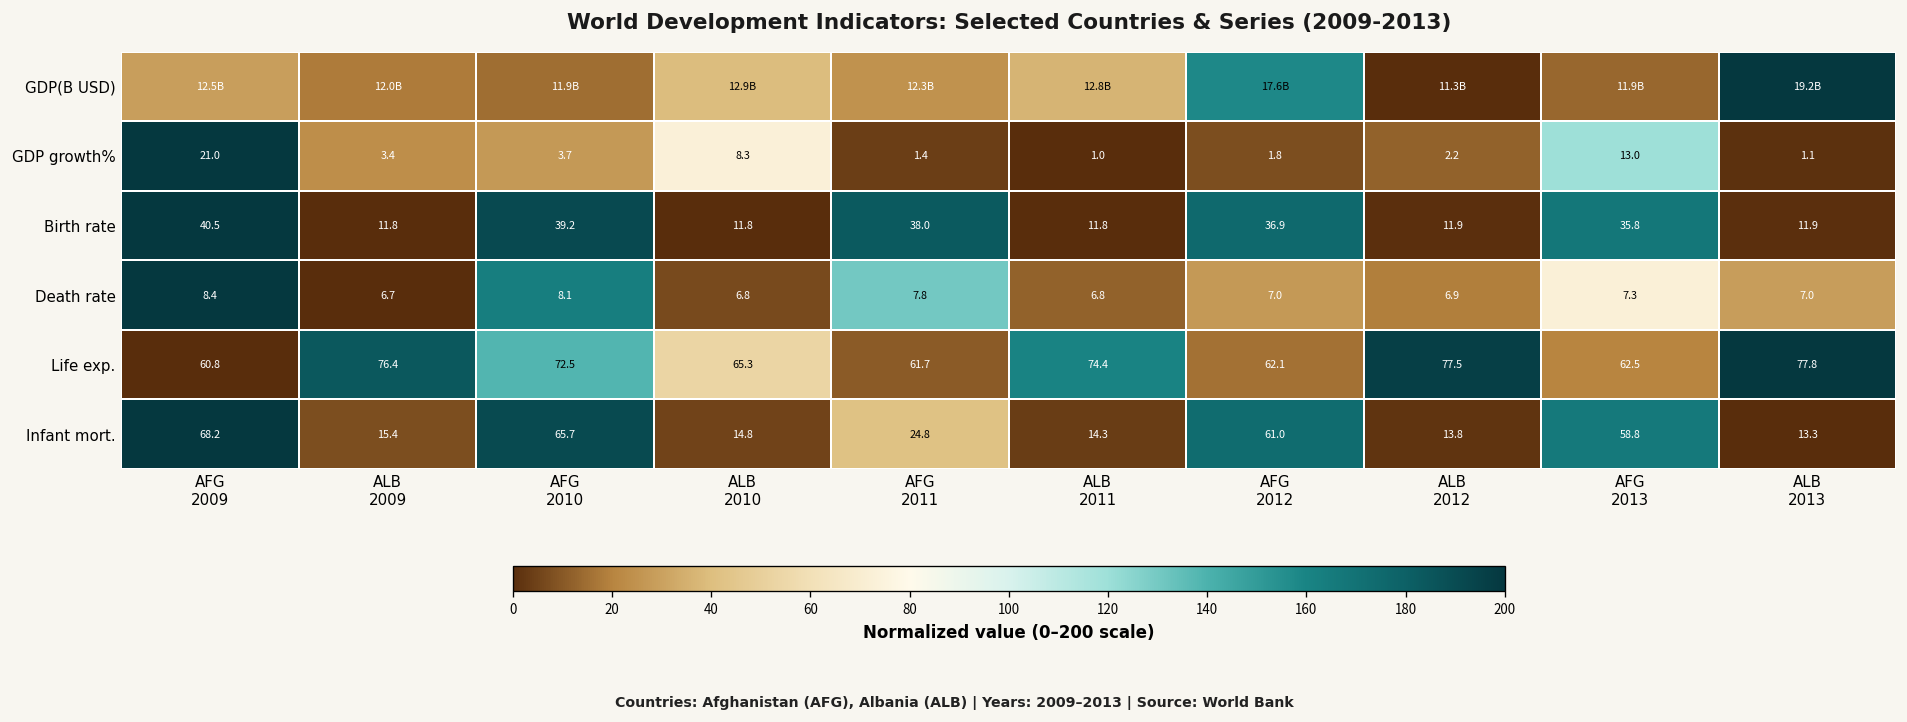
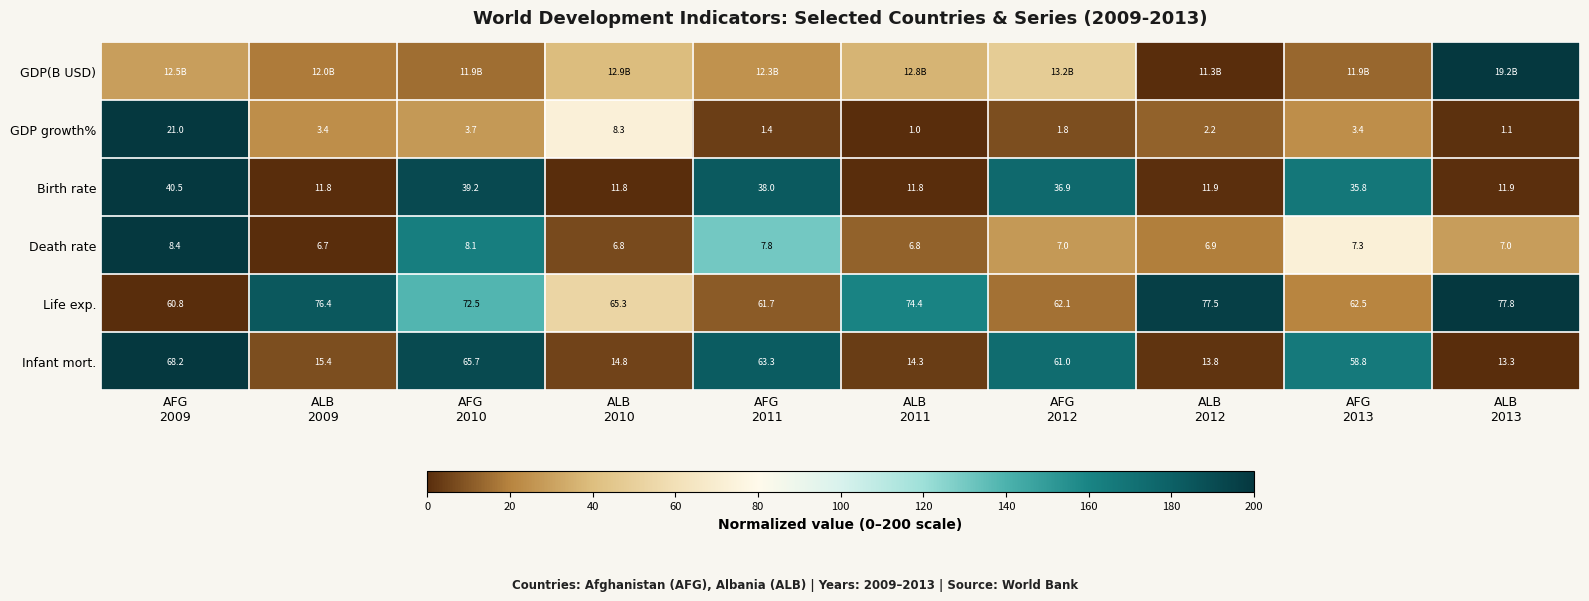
  {
    "GDP(B USD)": {
      "AFG 2009": "12.5B",
      "ALB 2009": "12.0B",
      "AFG 2010": "11.9B",
      "ALB 2010": "12.9B",
      "AFG 2011": "12.3B",
      "ALB 2011": "12.8B",
-     "AFG 2012": "17.6B",
+     "AFG 2012": "13.2B",
      "ALB 2012": "11.3B",
      "AFG 2013": "11.9B",
      "ALB 2013": "19.2B"
    },
    "GDP growth%": {
      "AFG 2009": "21.0",
      "ALB 2009": "3.4",
      "AFG 2010": "3.7",
      "ALB 2010": "8.3",
      "AFG 2011": "1.4",
      "ALB 2011": "1.0",
      "AFG 2012": "1.8",
      "ALB 2012": "2.2",
-     "AFG 2013": "13.0",
+     "AFG 2013": "3.4",
      "ALB 2013": "1.1"
    },
    "Birth rate": {
      "AFG 2009": "40.5",
      "ALB 2009": "11.8",
      "AFG 2010": "39.2",
      "ALB 2010": "11.8",
      "AFG 2011": "38.0",
      "ALB 2011": "11.8",
      "AFG 2012": "36.9",
      "ALB 2012": "11.9",
      "AFG 2013": "35.8",
      "ALB 2013": "11.9"
    },
    "Death rate": {
      "AFG 2009": "8.4",
      "ALB 2009": "6.7",
      "AFG 2010": "8.1",
      "ALB 2010": "6.8",
      "AFG 2011": "7.8",
      "ALB 2011": "6.8",
      "AFG 2012": "7.0",
      "ALB 2012": "6.9",
      "AFG 2013": "7.3",
      "ALB 2013": "7.0"
    },
    "Life exp.": {
      "AFG 2009": "60.8",
      "ALB 2009": "76.4",
      "AFG 2010": "72.5",
      "ALB 2010": "65.3",
      "AFG 2011": "61.7",
      "ALB 2011": "74.4",
      "AFG 2012": "62.1",
      "ALB 2012": "77.5",
      "AFG 2013": "62.5",
      "ALB 2013": "77.8"
    },
    "Infant mort.": {
      "AFG 2009": "68.2",
      "ALB 2009": "15.4",
      "AFG 2010": "65.7",
      "ALB 2010": "14.8",
-     "AFG 2011": "24.8",
+     "AFG 2011": "63.3",
      "ALB 2011": "14.3",
      "AFG 2012": "61.0",
      "ALB 2012": "13.8",
      "AFG 2013": "58.8",
      "ALB 2013": "13.3"
    }
  }
